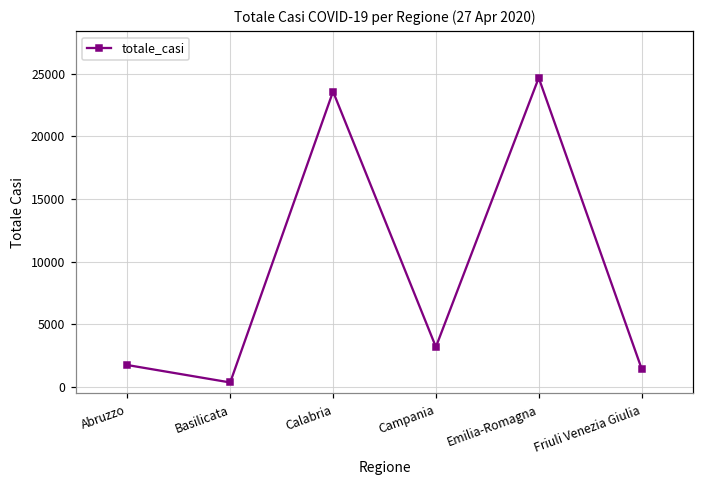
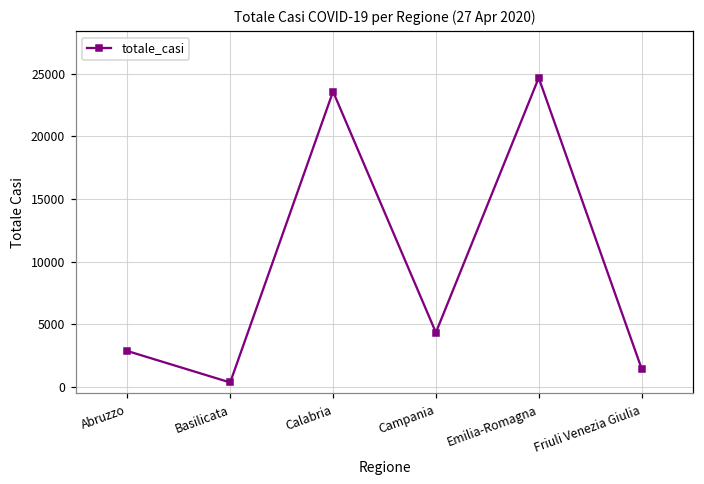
  {
-   "Abruzzo": 1800,
+   "Abruzzo": 2900,
    "Basilicata": 400,
    "Calabria": 23600,
-   "Campania": 3200,
+   "Campania": 4300,
    "Emilia-Romagna": 24700,
    "Friuli Venezia Giulia": 1500
  }
